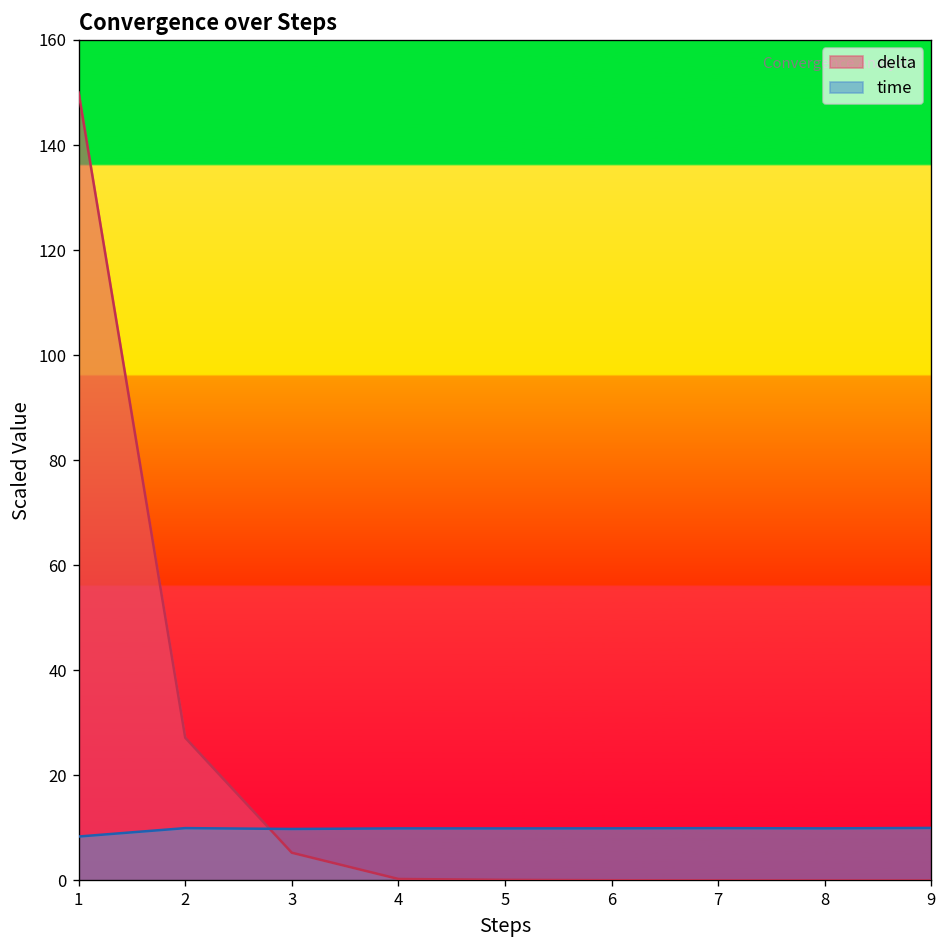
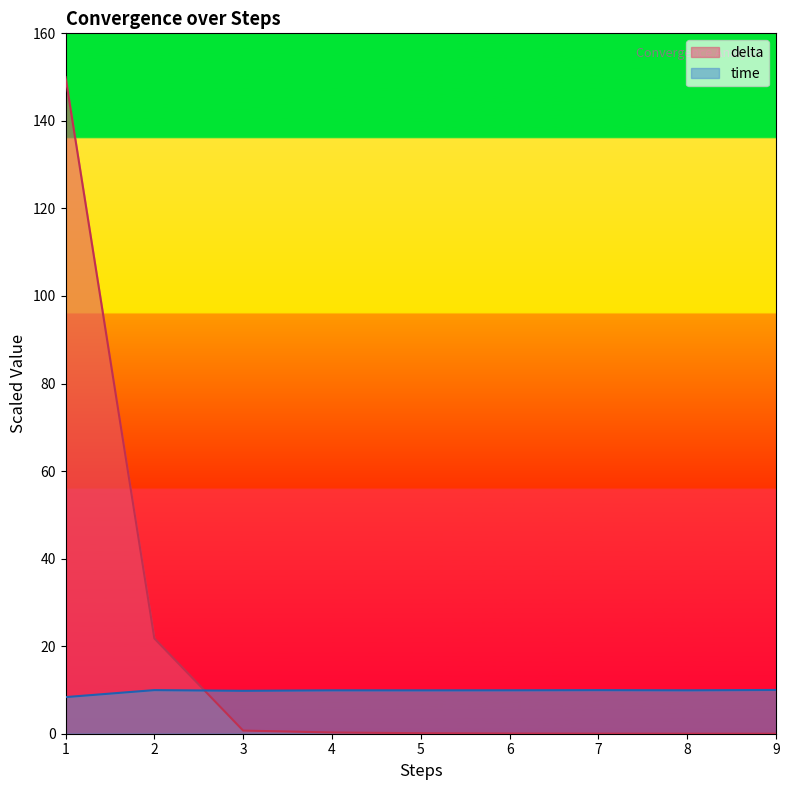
  {
    "delta": {
      "1": 150,
-     "2": 27,
-     "3": 5,
+     "2": 22,
+     "3": 1,
      "4": 0,
      "5": 0,
      "6": 0,
      "7": 0,
      "8": 0,
      "9": 0
    },
    "time": {
      "1": 8,
      "2": 10,
      "3": 10,
      "4": 10,
      "5": 10,
      "6": 10,
      "7": 10,
      "8": 10,
      "9": 10
    }
  }
